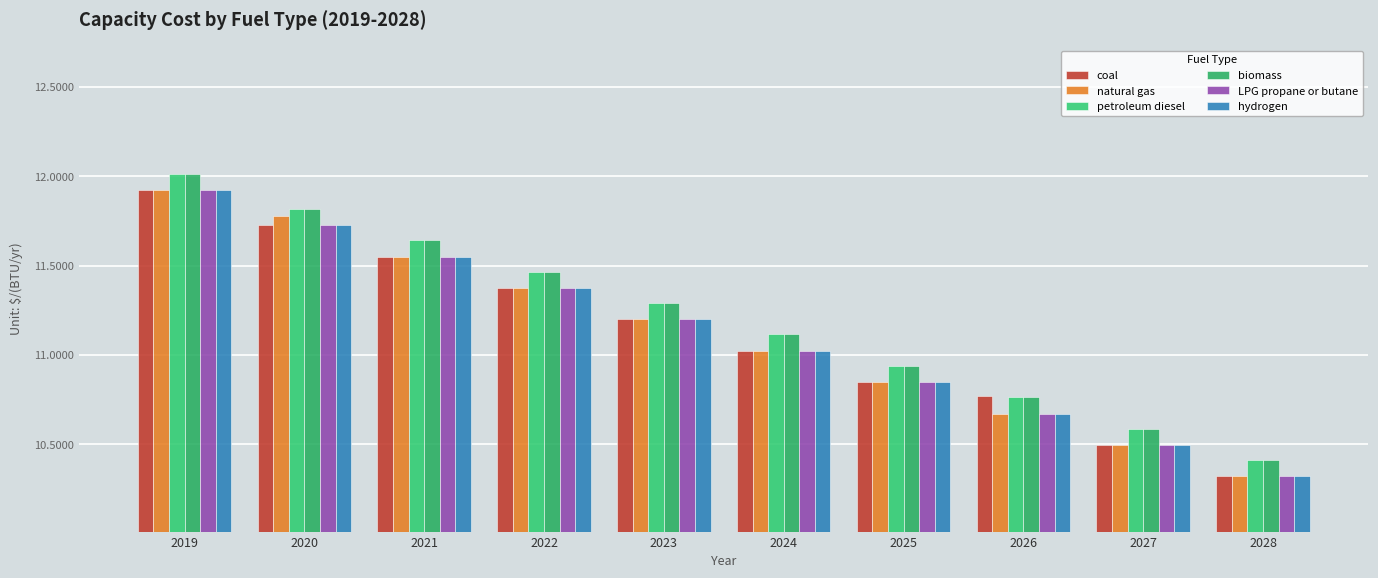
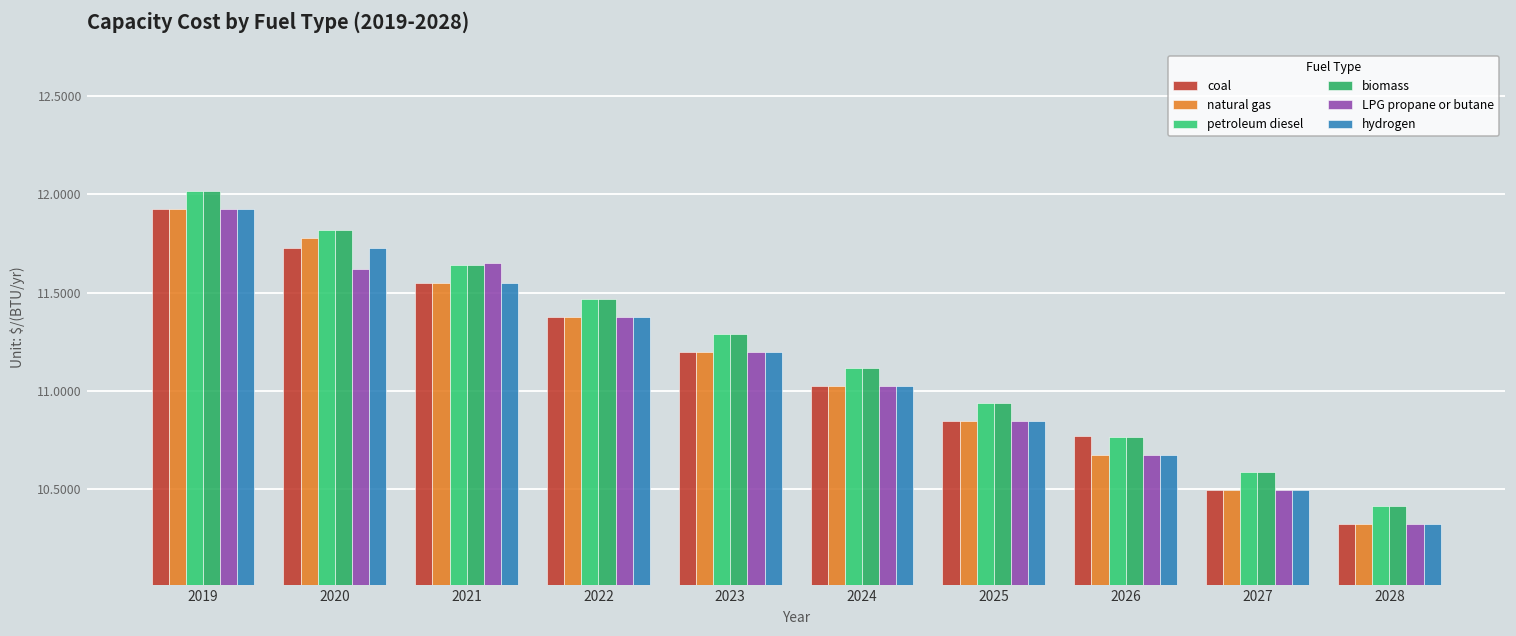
  {
    "coal": {
      "2019": 11.92,
      "2020": 11.73,
      "2021": 11.55,
      "2022": 11.38,
      "2023": 11.20,
      "2024": 11.02,
      "2025": 10.85,
      "2026": 10.77,
      "2027": 10.50,
      "2028": 10.32
    },
    "natural gas": {
      "2019": 11.92,
      "2020": 11.78,
      "2021": 11.55,
      "2022": 11.38,
      "2023": 11.20,
      "2024": 11.02,
      "2025": 10.85,
      "2026": 10.67,
      "2027": 10.50,
      "2028": 10.32
    },
    "LPG propane or butane": {
      "2019": 11.92,
-     "2020": 11.73,
-     "2021": 11.55,
+     "2020": 11.62,
+     "2021": 11.65,
      "2022": 11.38,
      "2023": 11.20,
      "2024": 11.02,
      "2025": 10.85,
      "2026": 10.67,
      "2027": 10.50,
      "2028": 10.32
    },
    "hydrogen": {
      "2019": 11.92,
      "2020": 11.73,
      "2021": 11.55,
      "2022": 11.38,
      "2023": 11.20,
      "2024": 11.02,
      "2025": 10.85,
      "2026": 10.67,
      "2027": 10.50,
      "2028": 10.32
    }
  }
